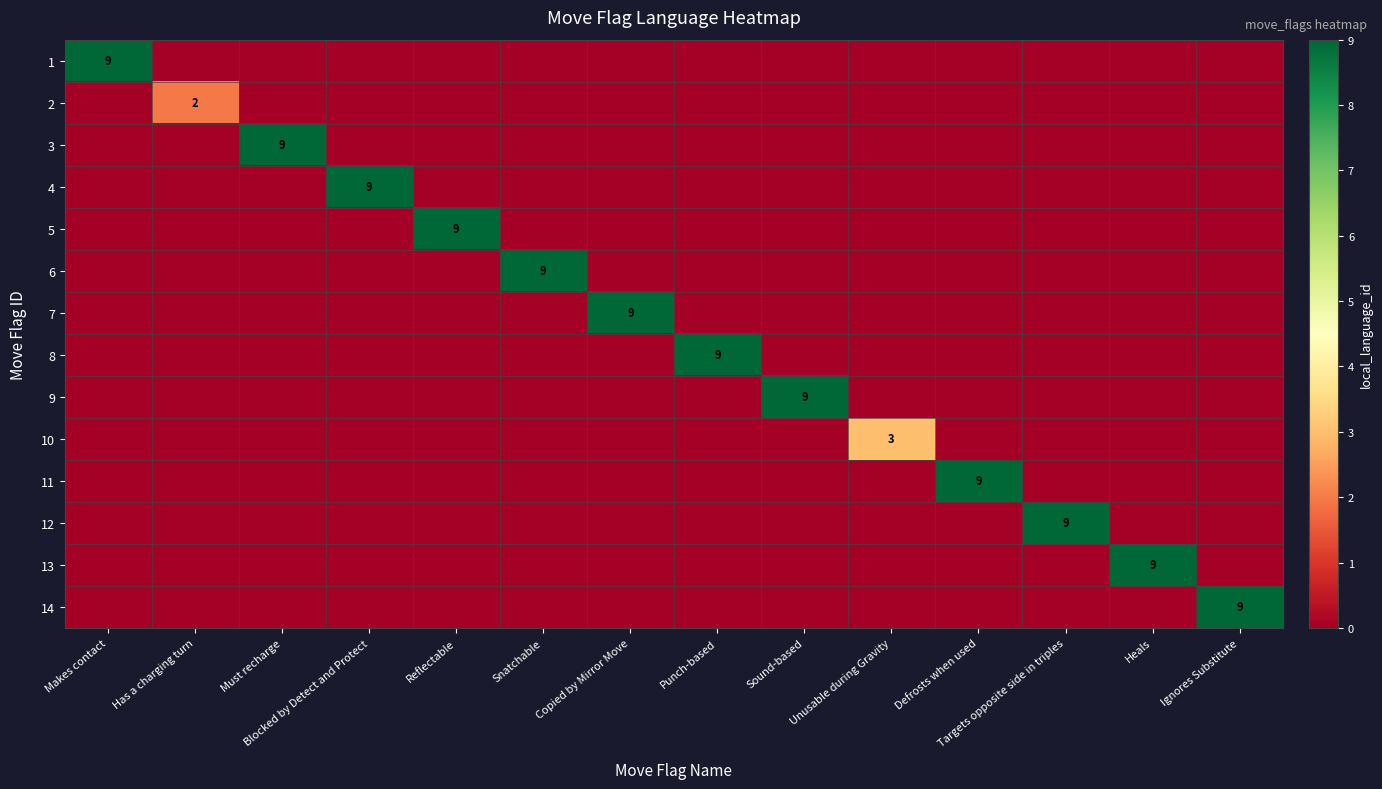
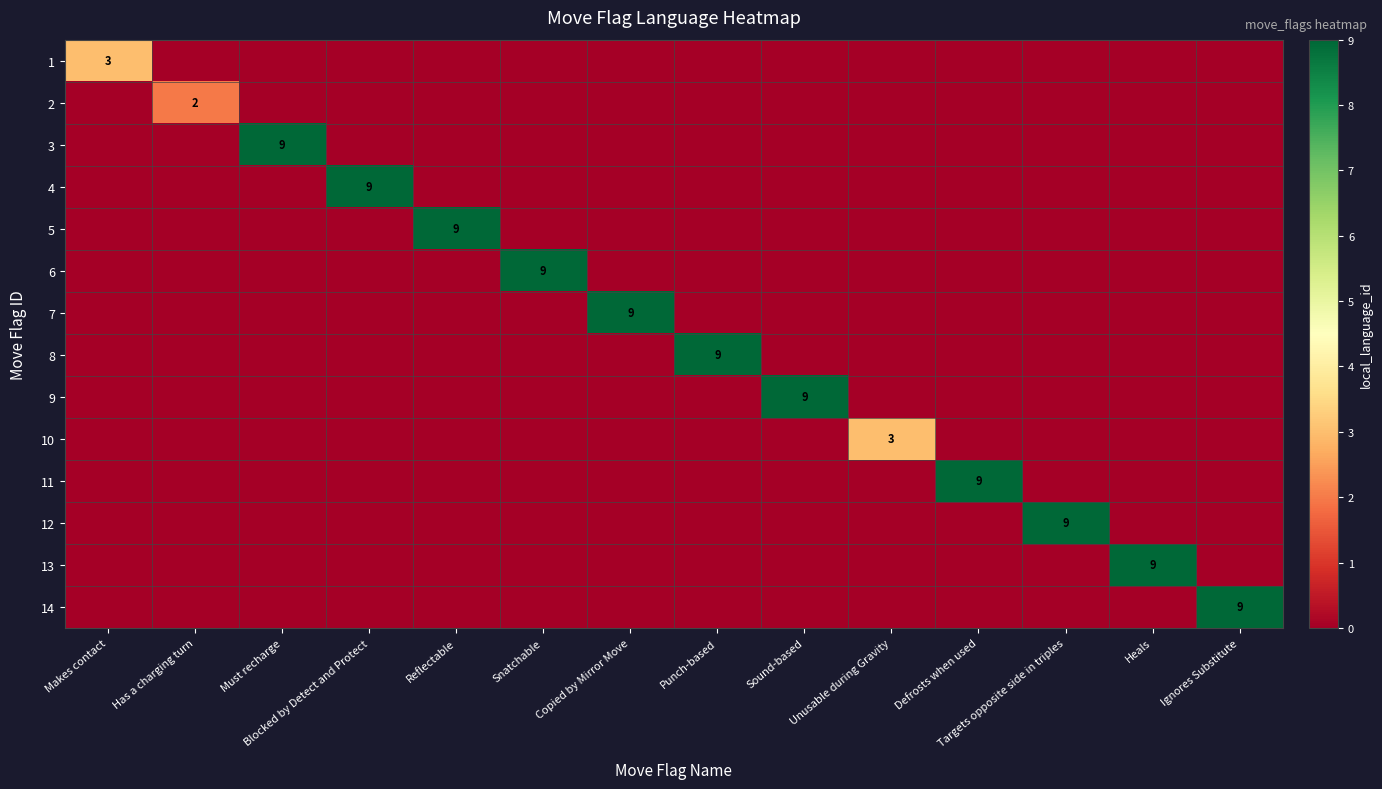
  {
    "1": {
-     "Makes contact": 9
+     "Makes contact": 3
    },
    "2": {
      "Has a charging turn": 2
    },
    "3": {
      "Must recharge": 9
    },
    "4": {
      "Blocked by Detect and Protect": 9
    },
    "5": {
      "Reflectable": 9
    },
    "6": {
      "Snatchable": 9
    },
    "7": {
      "Copied by Mirror Move": 9
    },
    "8": {
      "Punch-based": 9
    },
    "9": {
      "Sound-based": 9
    },
    "10": {
      "Unusable during Gravity": 3
    },
    "11": {
      "Defrosts when used": 9
    },
    "12": {
      "Targets opposite side in triples": 9
    },
    "13": {
      "Heals": 9
    },
    "14": {
      "Ignores Substitute": 9
    }
  }
